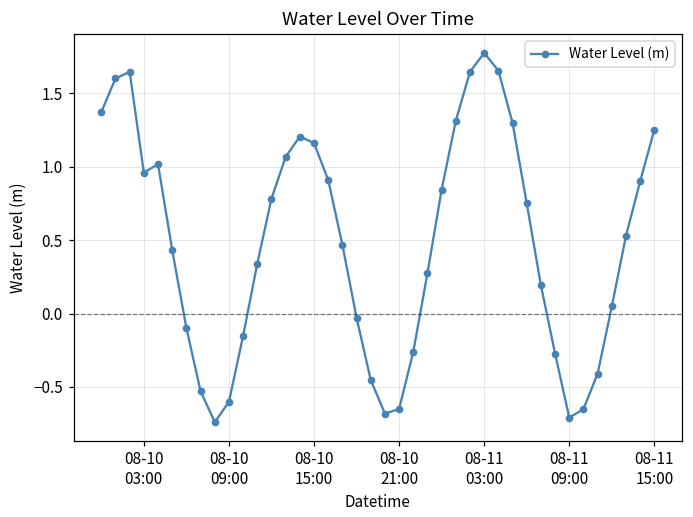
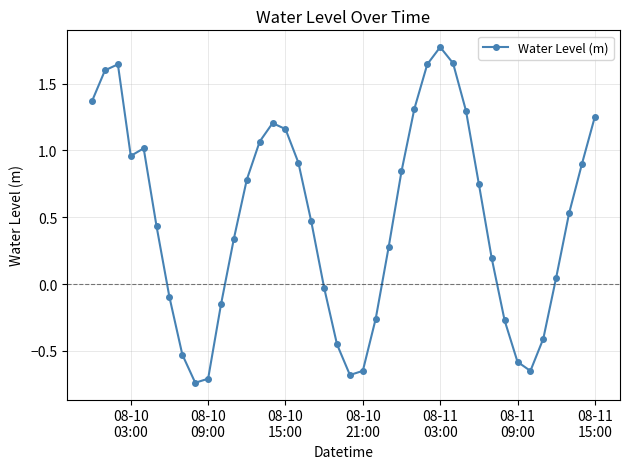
  {
    "08-10 03:00": 0.96,
-   "08-10 09:00": -0.60,
+   "08-10 09:00": -0.71,
    "08-10 15:00": 1.16,
    "08-10 21:00": -0.65,
    "08-11 03:00": 1.77,
-   "08-11 09:00": -0.71,
+   "08-11 09:00": -0.58,
    "08-11 15:00": 1.25
  }
